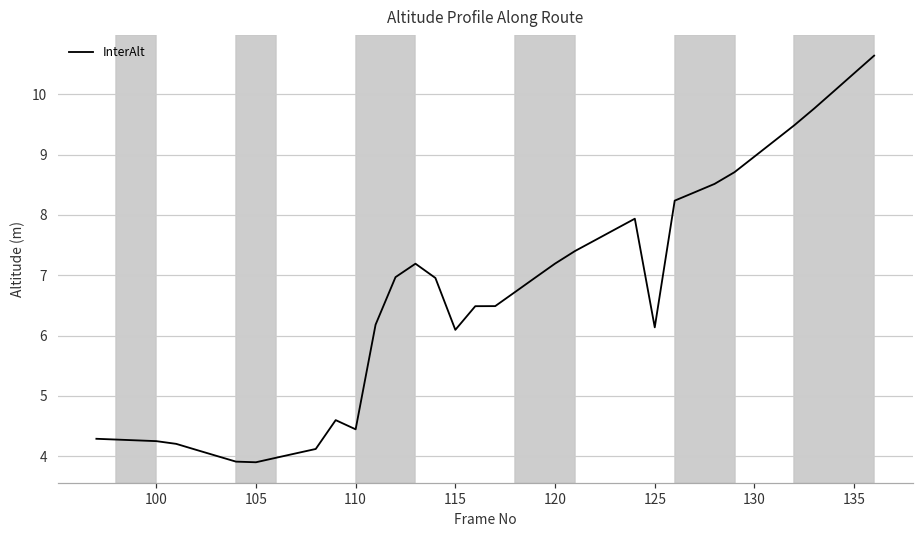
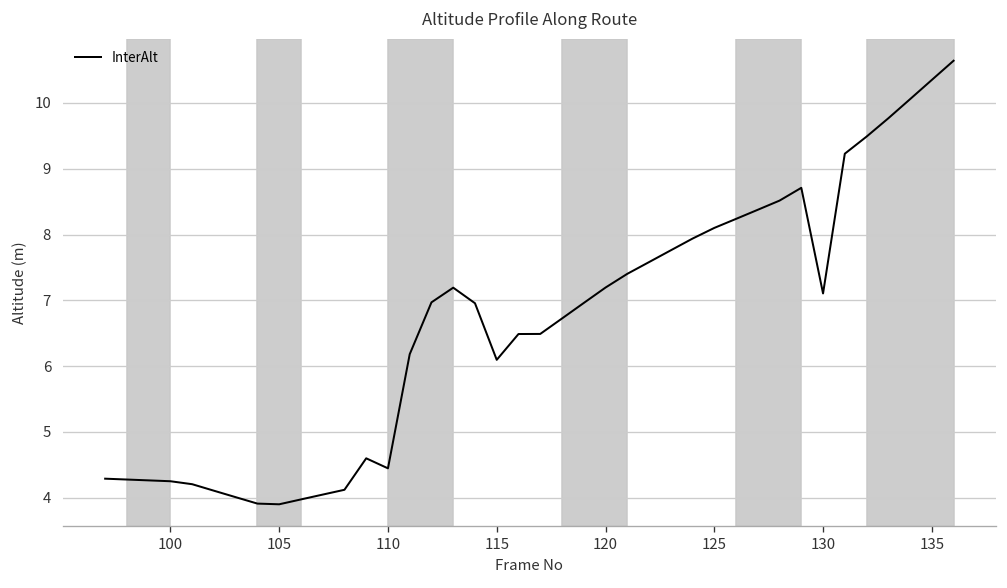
  {
    "100": 4.2,
    "105": 3.9,
    "110": 4.4,
    "115": 6.1,
    "120": 7.2,
-   "125": 6.1,
-   "130": 9.0,
+   "125": 8.1,
+   "130": 7.1,
    "135": 10.4
  }
